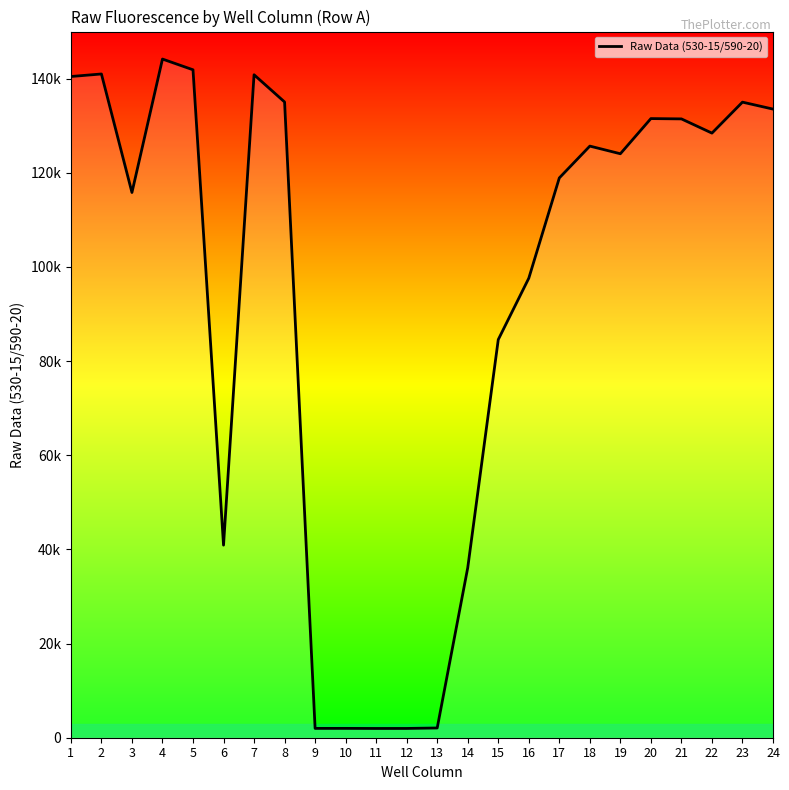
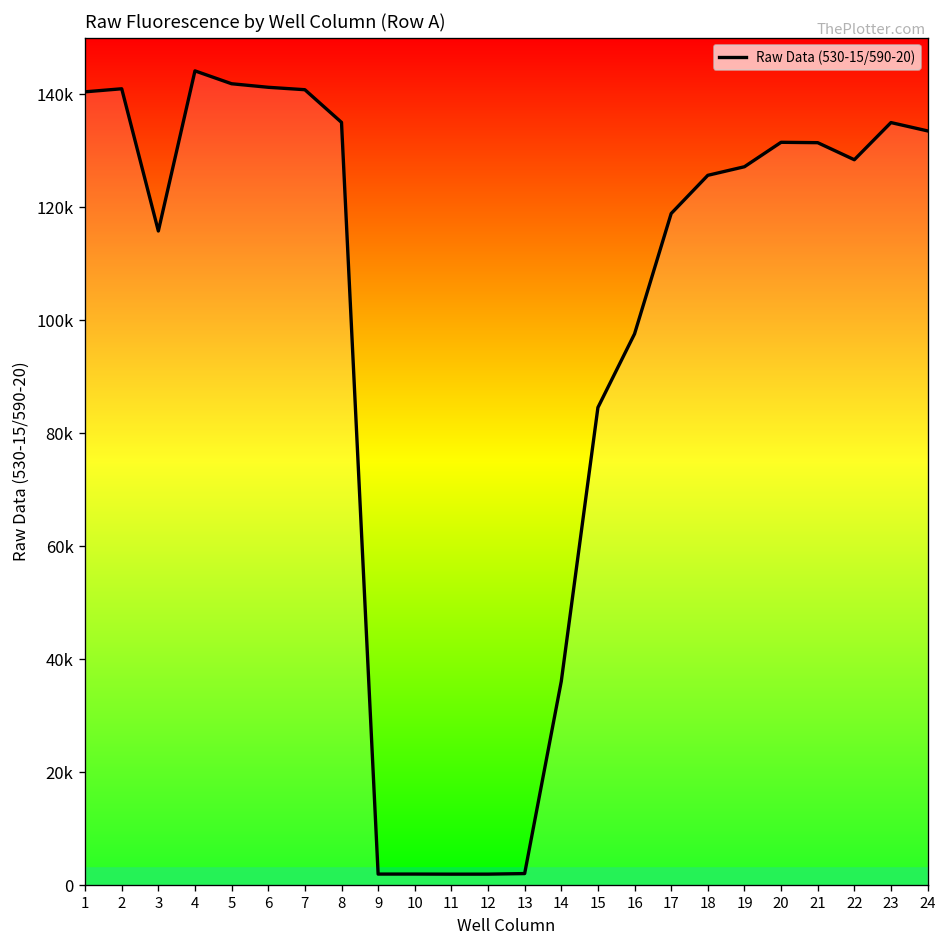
  {
    "1": 140000,
    "2": 141000,
    "3": 116000,
    "4": 144000,
    "5": 142000,
-   "6": 41000,
+   "6": 141000,
    "7": 141000,
    "8": 135000,
    "14": 36000,
    "15": 85000,
    "16": 98000,
    "17": 119000,
    "18": 126000,
-   "19": 124000,
+   "19": 127000,
    "20": 132000,
    "21": 131000,
    "22": 128000,
    "23": 135000,
    "24": 134000
  }
